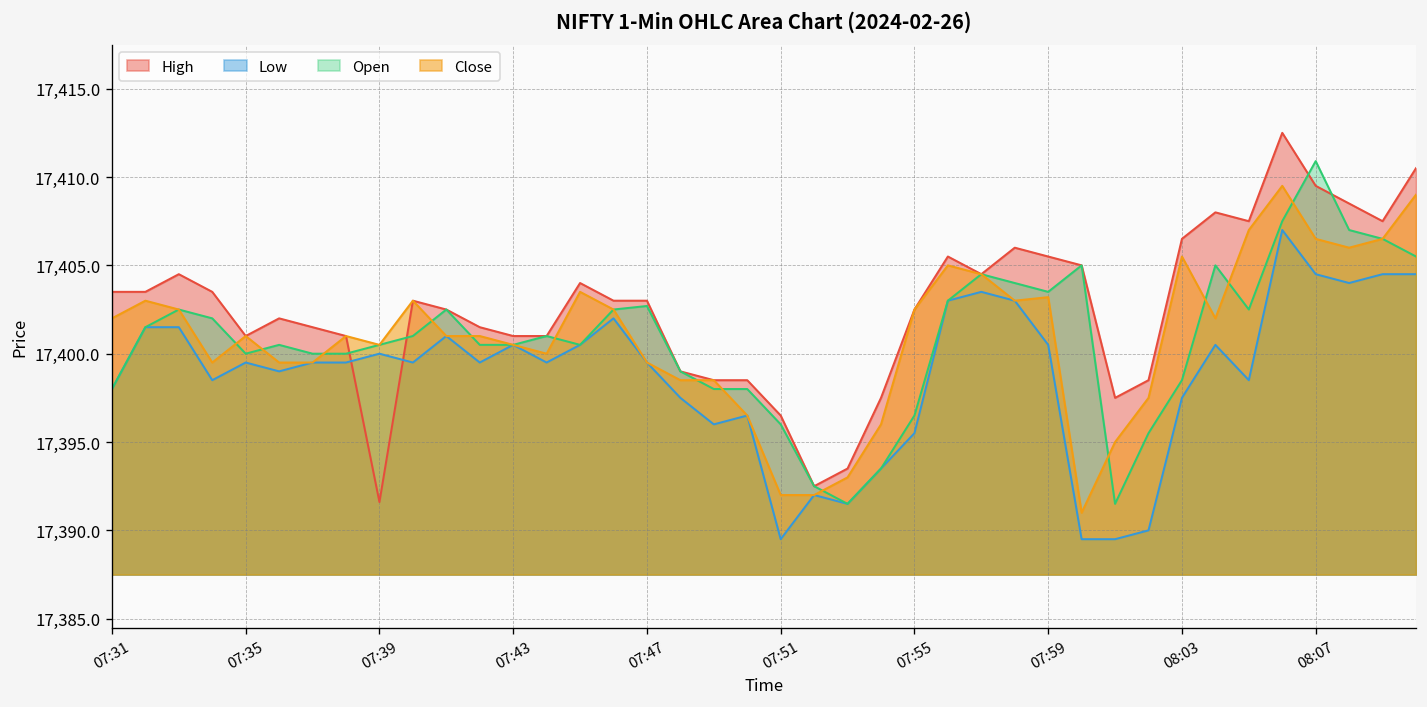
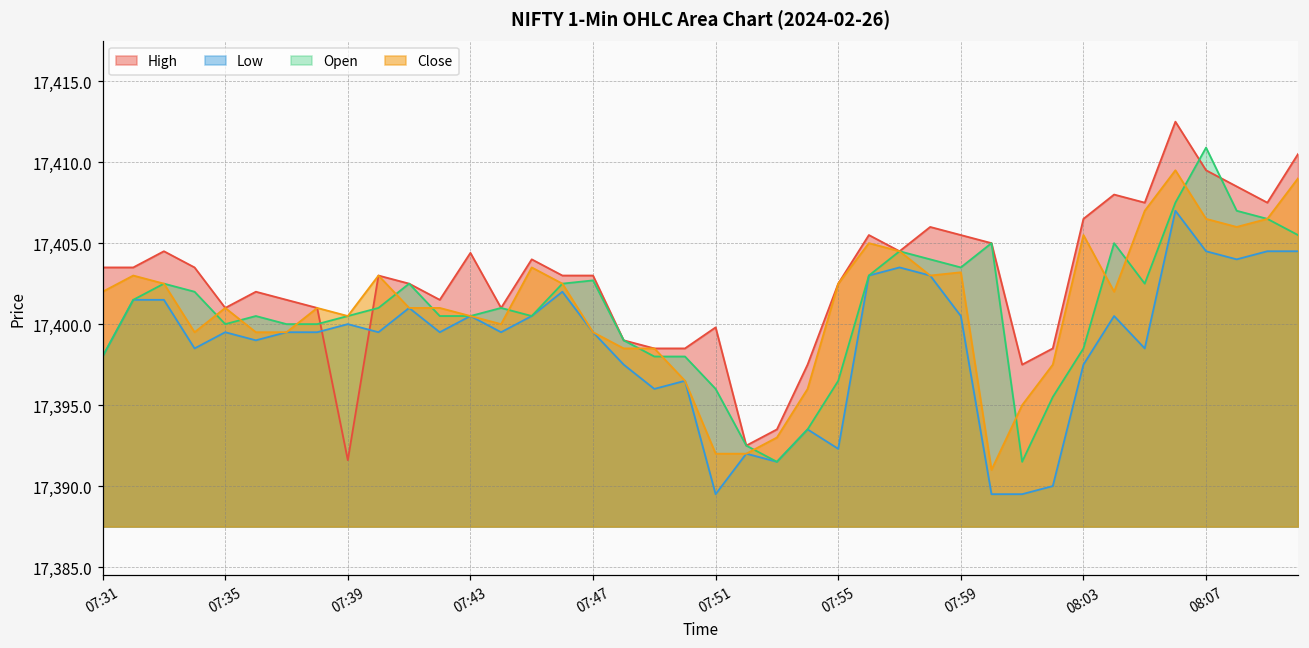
  {
    "High": {
      "07:31": "17,403.5",
      "07:39": "17,391.6",
-     "07:43": "17,401.0",
+     "07:43": "17,404.4",
      "07:47": "17,403.0",
-     "07:51": "17,396.5",
+     "07:51": "17,399.8",
      "07:59": "17,405.5",
      "08:03": "17,406.5",
      "08:07": "17,409.5"
    },
    "Low": {
      "07:35": "17,399.5",
      "07:39": "17,400.0",
      "07:51": "17,389.5",
-     "07:55": "17,395.5",
+     "07:55": "17,392.3",
      "07:59": "17,400.5",
      "08:03": "17,397.5",
      "08:07": "17,404.5"
    },
    "Open": {
      "07:35": "17,400.0",
      "07:47": "17,402.7",
      "07:51": "17,396.0",
      "07:55": "17,396.5",
      "07:59": "17,403.5",
      "08:03": "17,398.5",
      "08:07": "17,410.9"
    },
    "Close": {
      "07:31": "17,402.0",
      "07:51": "17,392.0",
      "07:59": "17,403.2",
      "08:03": "17,405.5",
      "08:07": "17,406.5"
    }
  }
